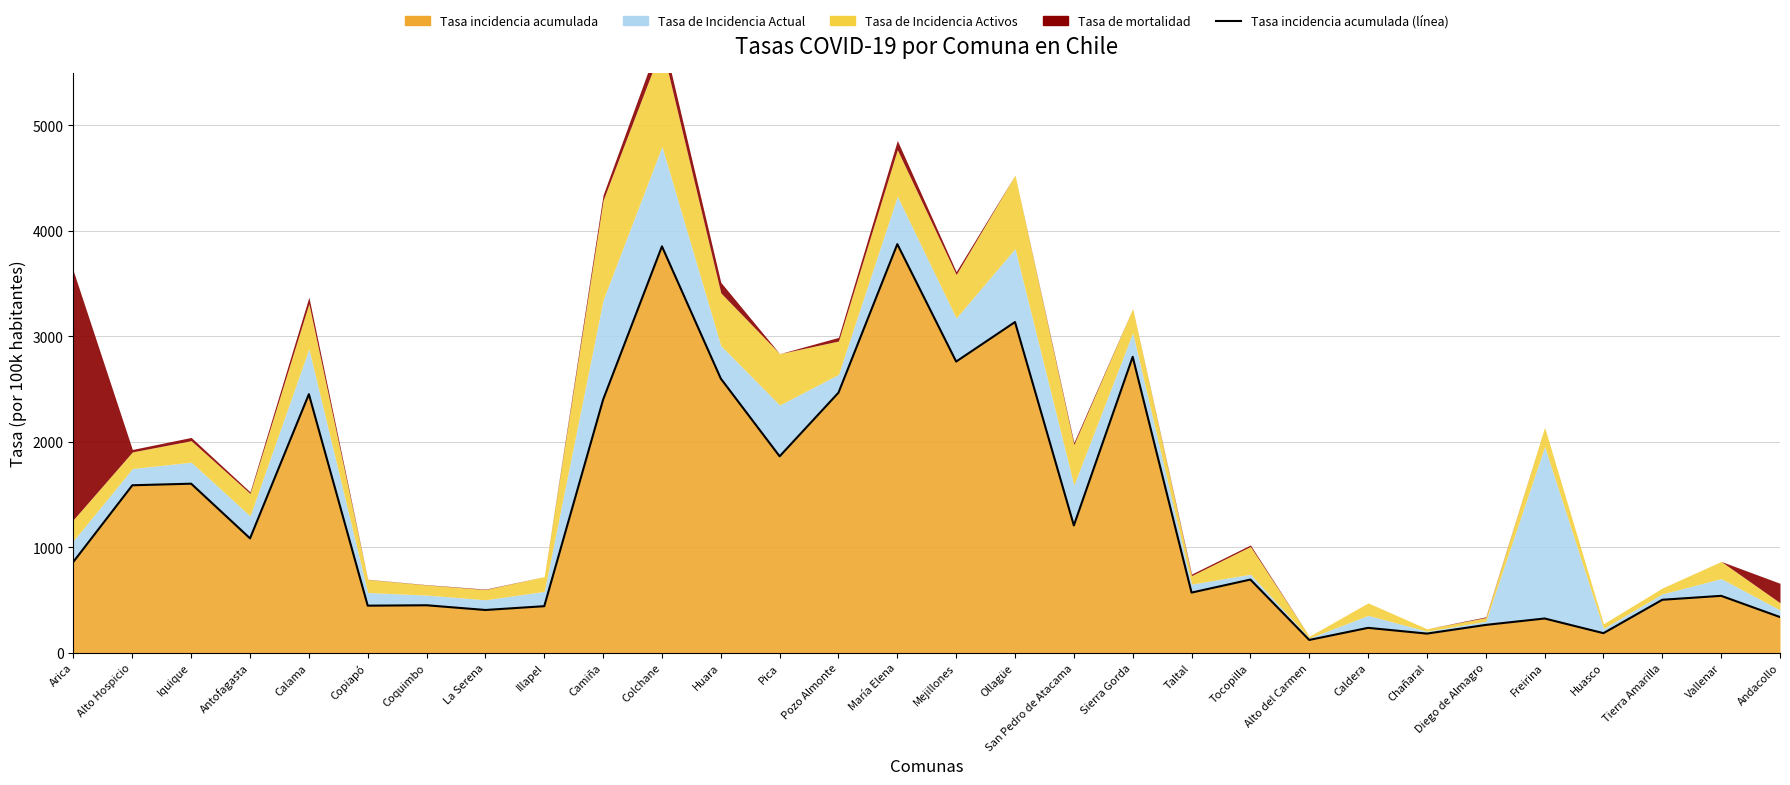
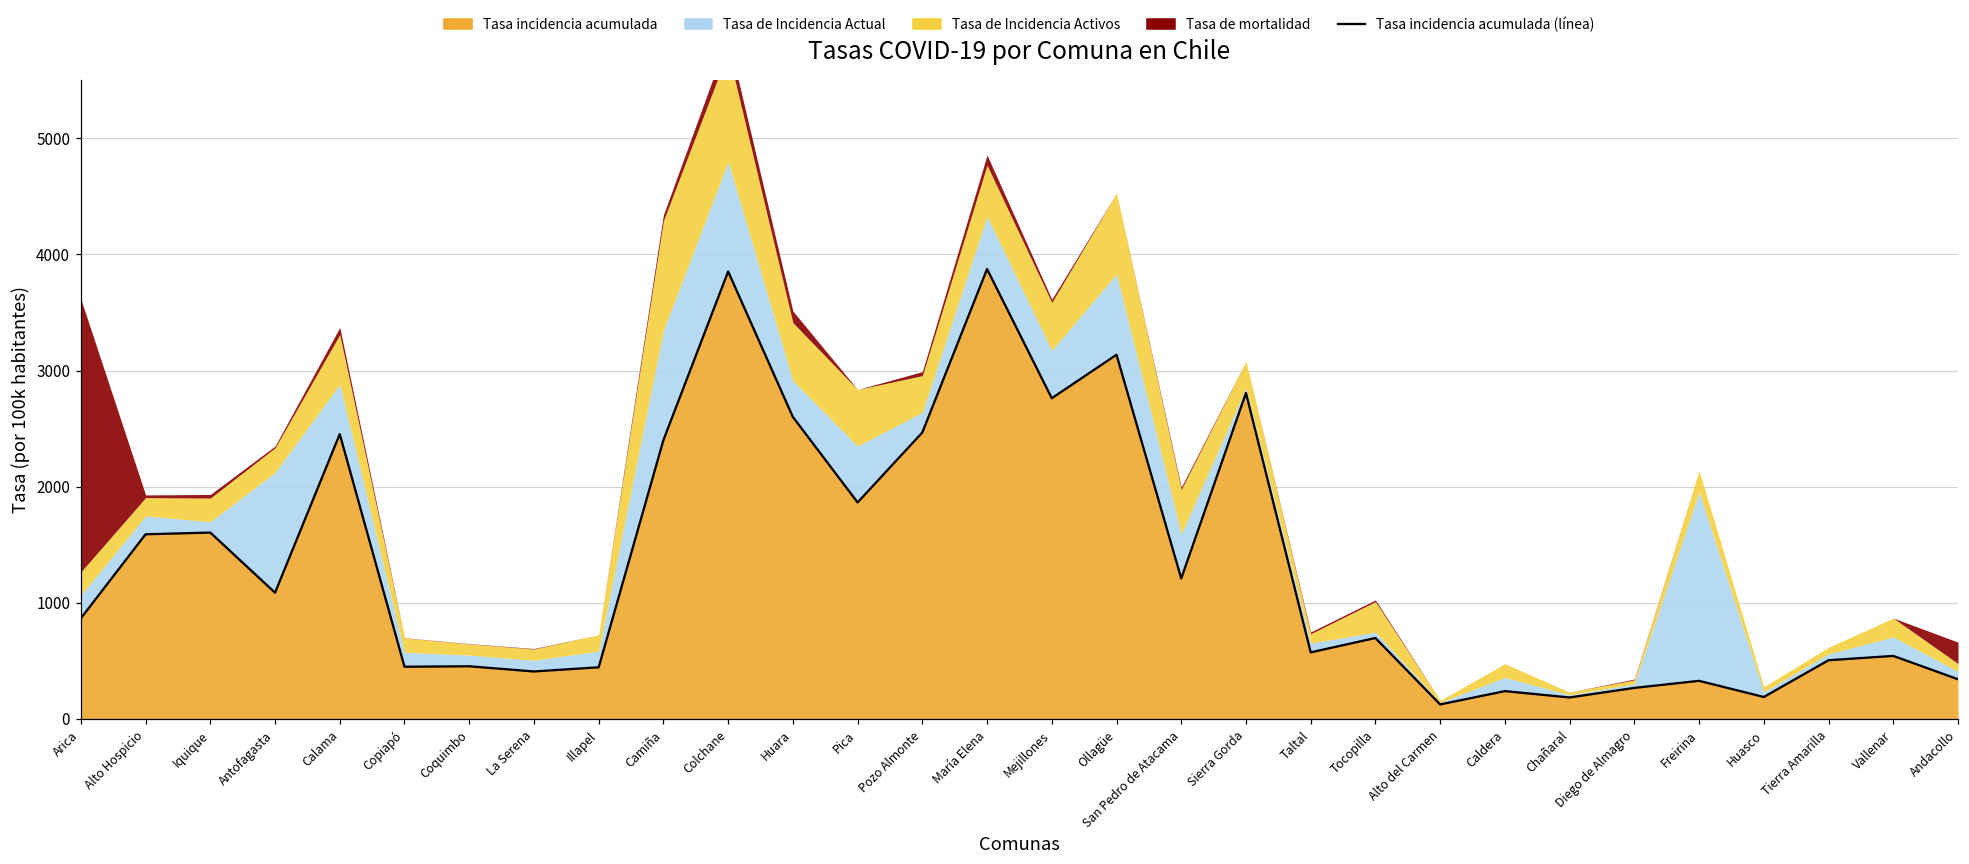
  {
    "Tasa de Incidencia Actual": {
      "Arica": 200,
      "Alto Hospicio": 160,
-     "Iquique": 200,
-     "Antofagasta": 210,
+     "Iquique": 90,
+     "Antofagasta": 1040,
      "Calama": 430,
      "Copiapó": 120,
      "Coquimbo": 100,
      "La Serena": 100,
      "Illapel": 140,
      "Camiña": 950,
      "Colchane": 950,
      "Huara": 310,
      "Pica": 490,
      "Pozo Almonte": 170,
      "María Elena": 450,
      "Mejillones": 410,
      "Ollagüe": 700,
      "San Pedro de Atacama": 380,
-     "Sierra Gorda": 230,
+     "Sierra Gorda": 40,
      "Taltal": 80,
      "Tocopilla": 50,
      "Caldera": 120,
      "Diego de Almagro": 30,
      "Freirina": 1630,
      "Huasco": 40,
      "Tierra Amarilla": 60,
      "Vallenar": 160,
      "Andacollo": 70
    },
    "Tasa de mortalidad": {
      "Arica": 2350,
      "Iquique": 30,
      "Calama": 60,
      "Camiña": 50,
      "Huara": 100,
      "Pozo Almonte": 30,
      "María Elena": 90,
      "Mejillones": 30,
      "Andacollo": 180
    }
  }
